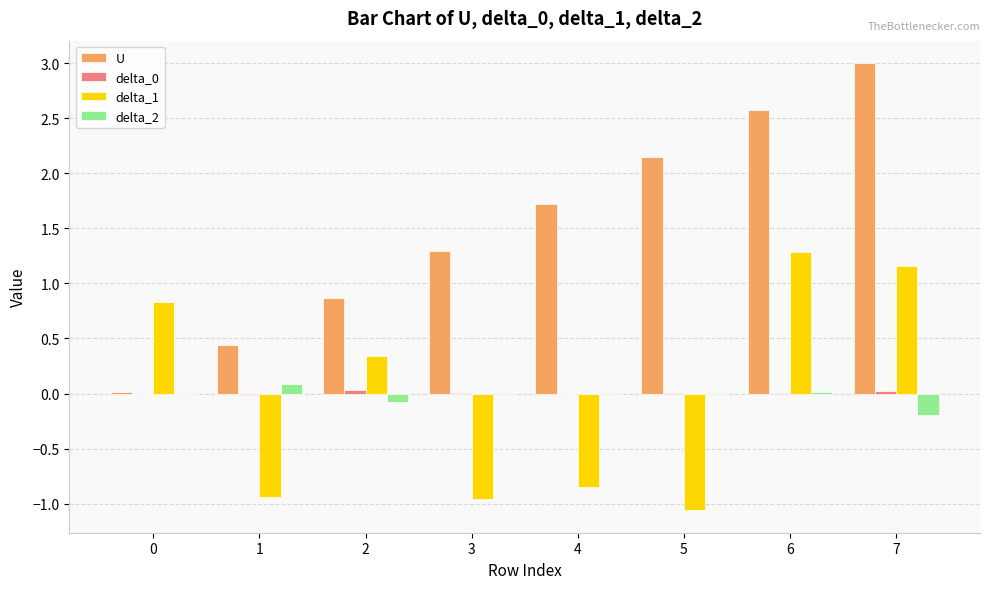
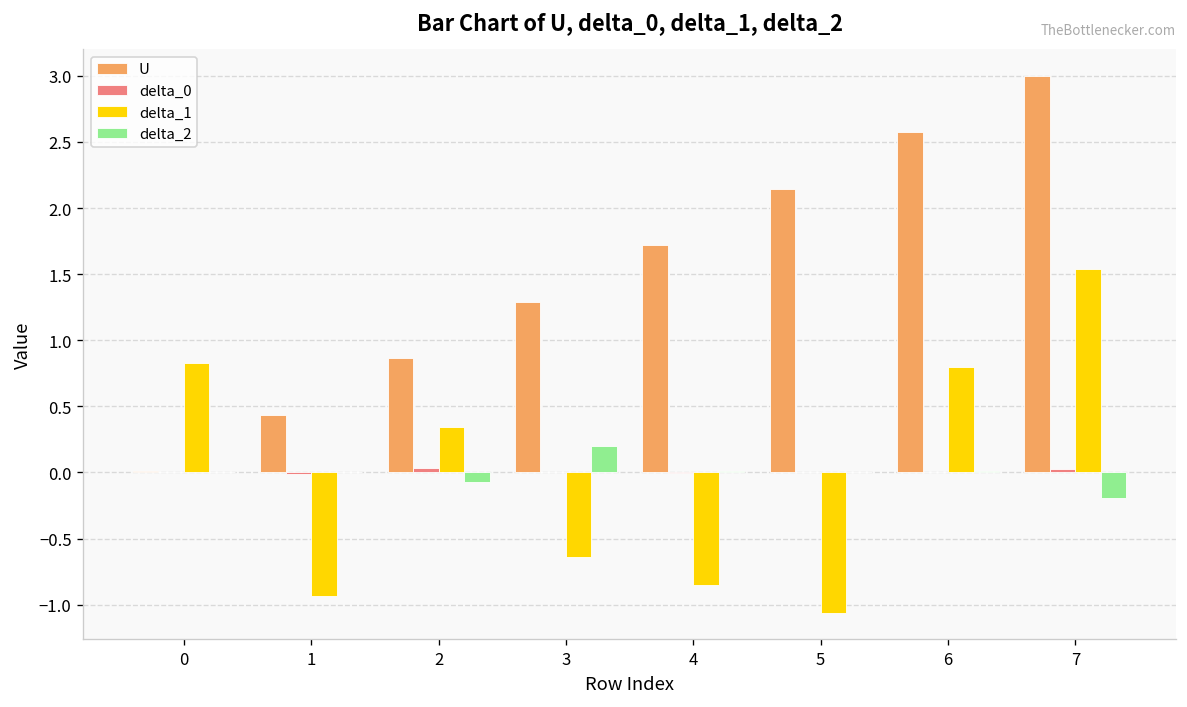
  {
    "delta_1": {
      "0": 0.83,
      "1": -0.94,
      "2": 0.34,
-     "3": -0.96,
+     "3": -0.64,
      "4": -0.85,
      "5": -1.06,
-     "6": 1.28,
-     "7": 1.15
+     "6": 0.80,
+     "7": 1.54
    },
    "delta_2": {
-     "1": 0.08,
+     "1": 0.00,
      "2": -0.08,
-     "3": 0.00,
+     "3": 0.20,
      "7": -0.19
    }
  }
